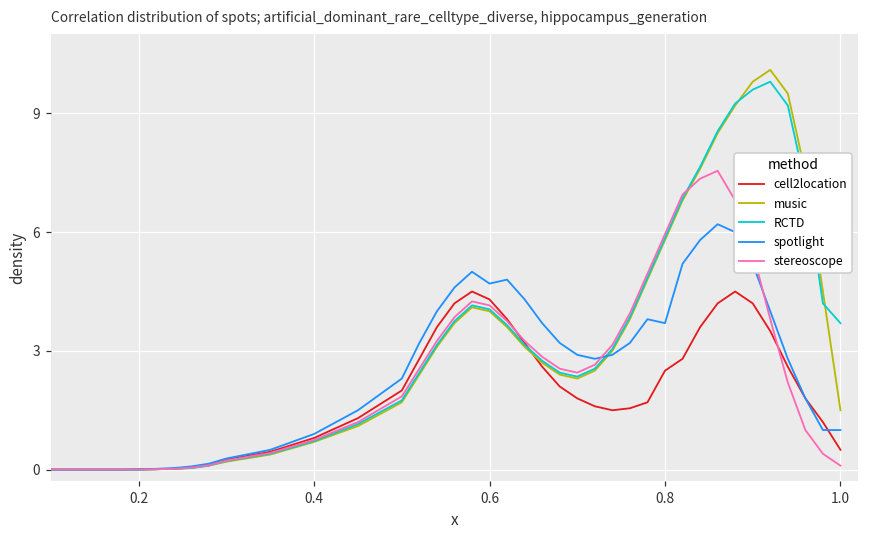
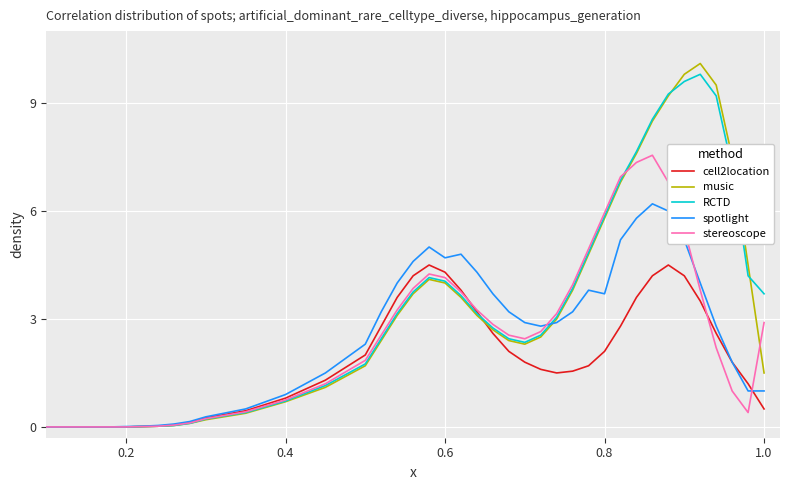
  {
    "cell2location": {
      "0.6": 4.3,
-     "0.8": 2.5,
+     "0.8": 2.1,
      "1.0": 0.5
    },
    "music": {
      "1.0": 1.5
    },
    "RCTD": {
      "1.0": 3.7
    },
    "spotlight": {
      "0.4": 0.9,
      "0.6": 4.7,
      "0.8": 3.7,
      "1.0": 1.0
    },
    "stereoscope": {
      "0.6": 4.2,
      "0.8": 6.0,
-     "1.0": 0.1
+     "1.0": 2.9
    }
  }
